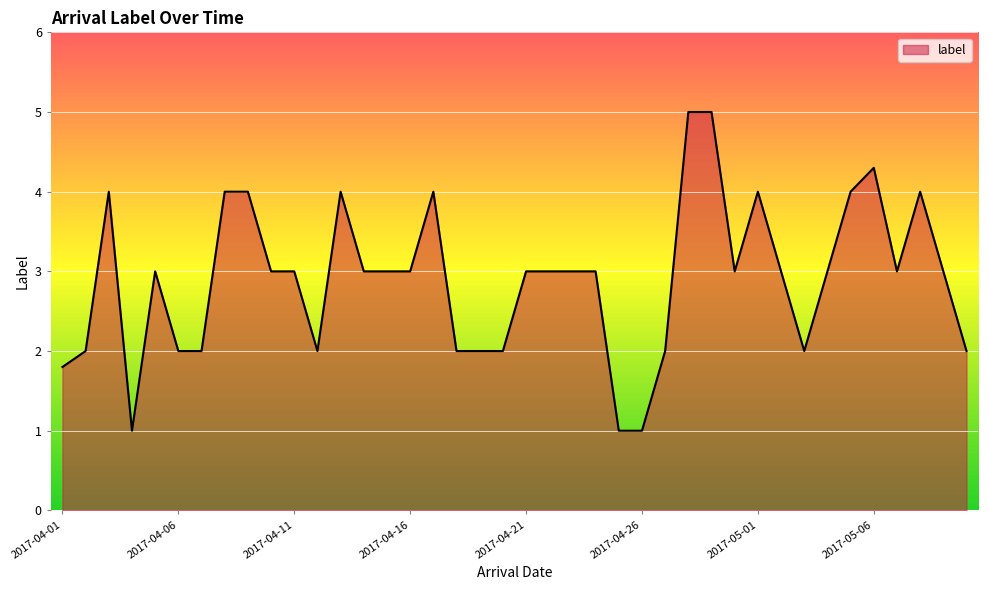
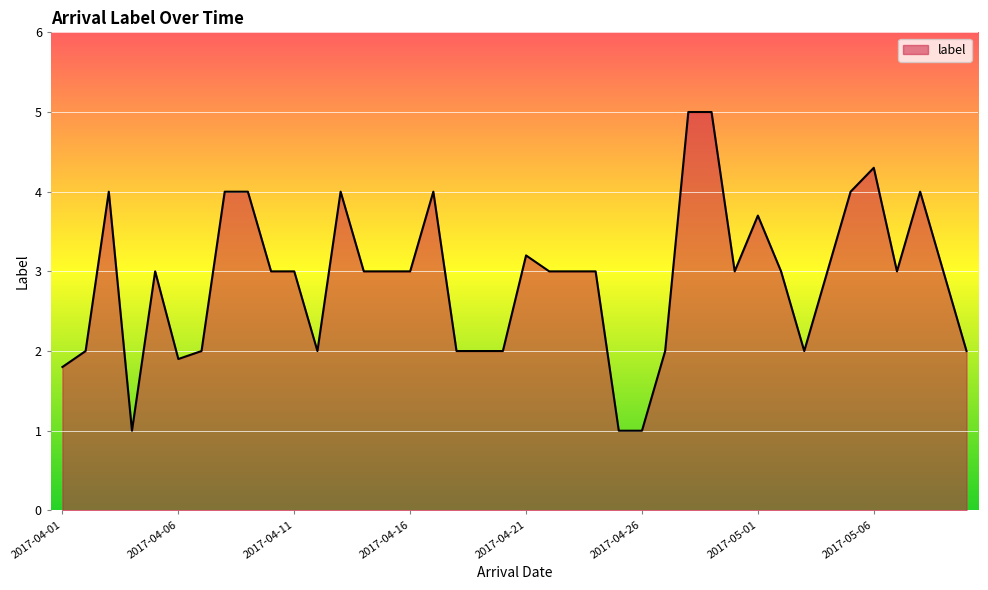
  {
    "2017-04-01": 1.8,
-   "2017-04-06": 2.0,
+   "2017-04-06": 1.9,
    "2017-04-11": 3.0,
    "2017-04-16": 3.0,
-   "2017-04-21": 3.0,
+   "2017-04-21": 3.2,
    "2017-04-26": 1.0,
-   "2017-05-01": 4.0,
+   "2017-05-01": 3.7,
    "2017-05-06": 4.3
  }
